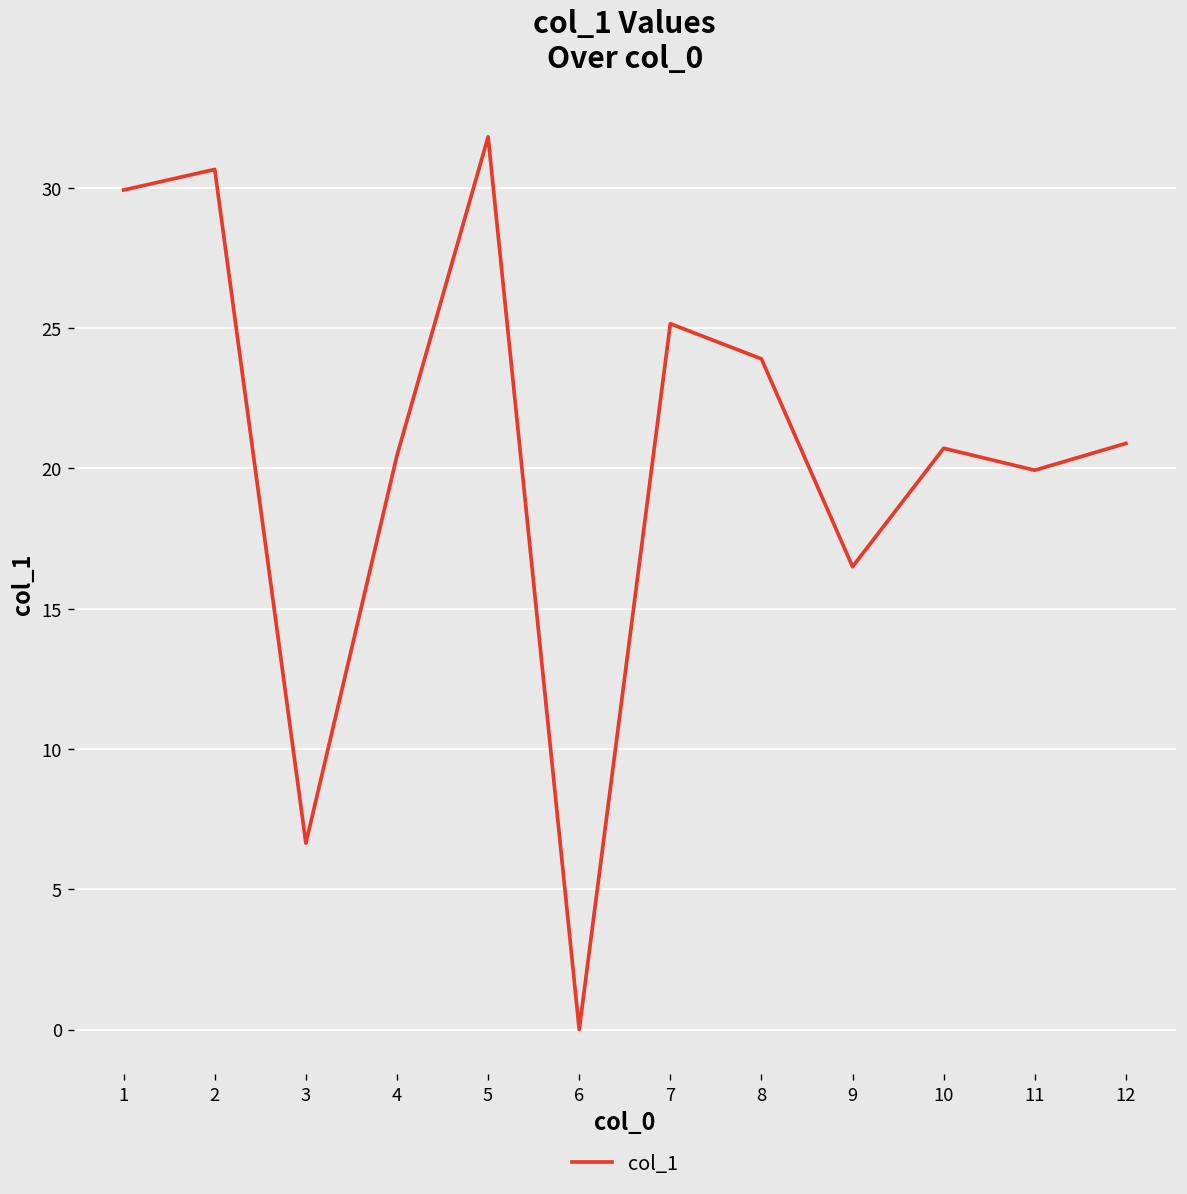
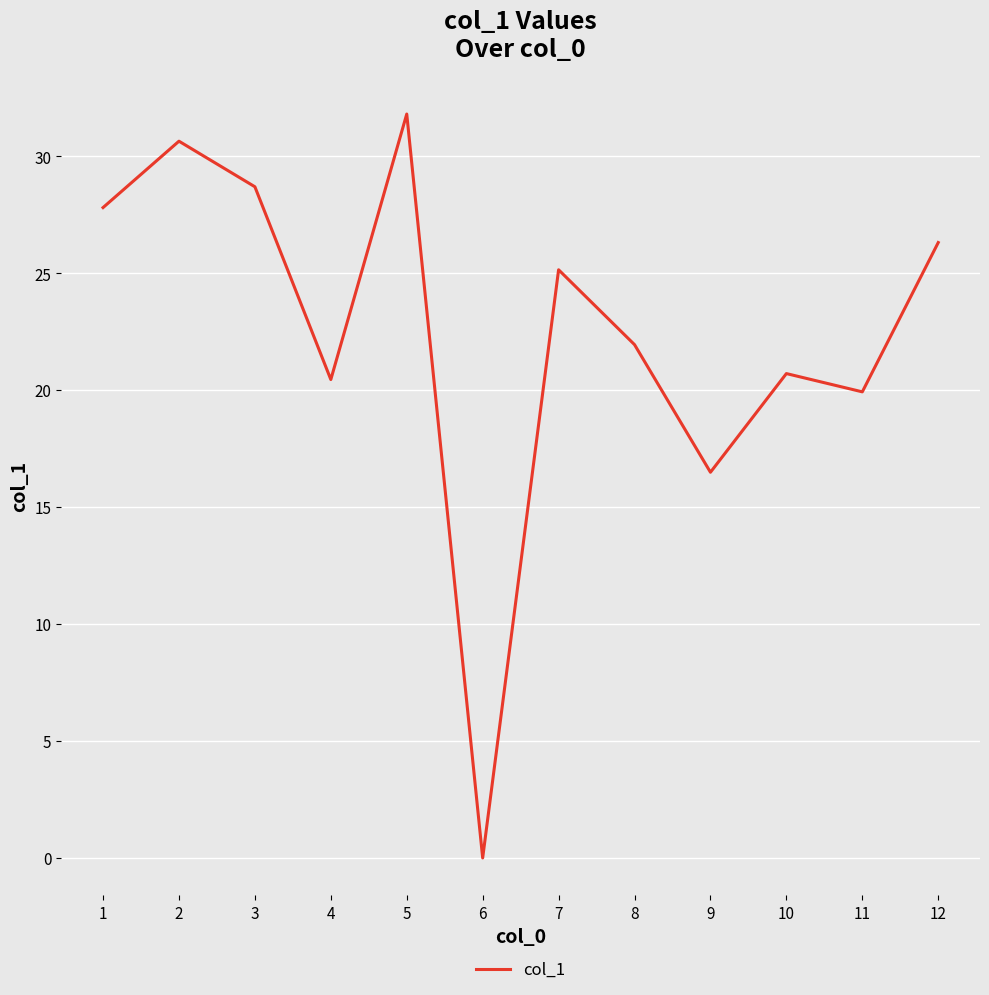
  {
-   "1": 29.9,
+   "1": 27.8,
    "2": 30.6,
-   "3": 6.6,
+   "3": 28.7,
    "4": 20.5,
    "5": 31.8,
    "6": 0.0,
    "7": 25.1,
-   "8": 23.9,
+   "8": 21.9,
    "9": 16.5,
    "10": 20.7,
    "11": 19.9,
-   "12": 20.9
+   "12": 26.3
  }
